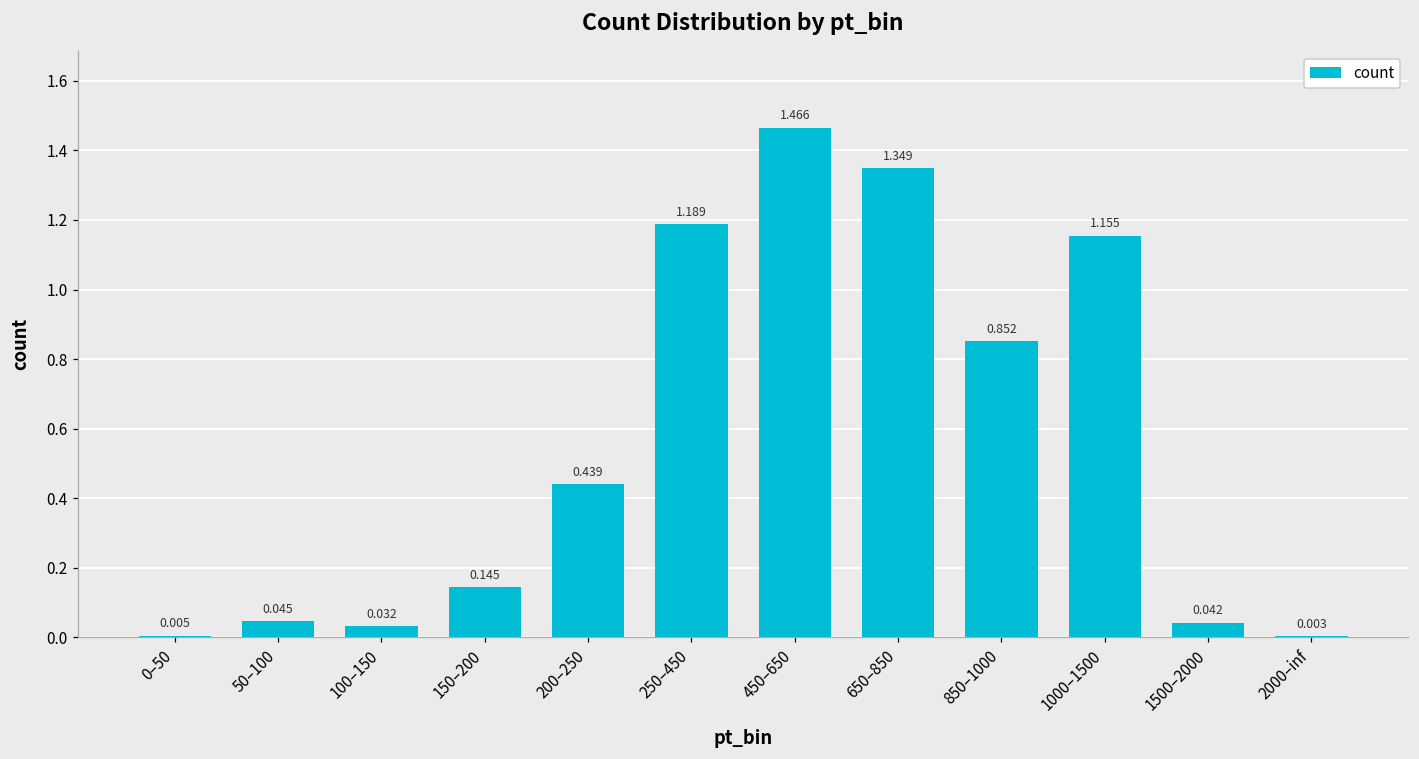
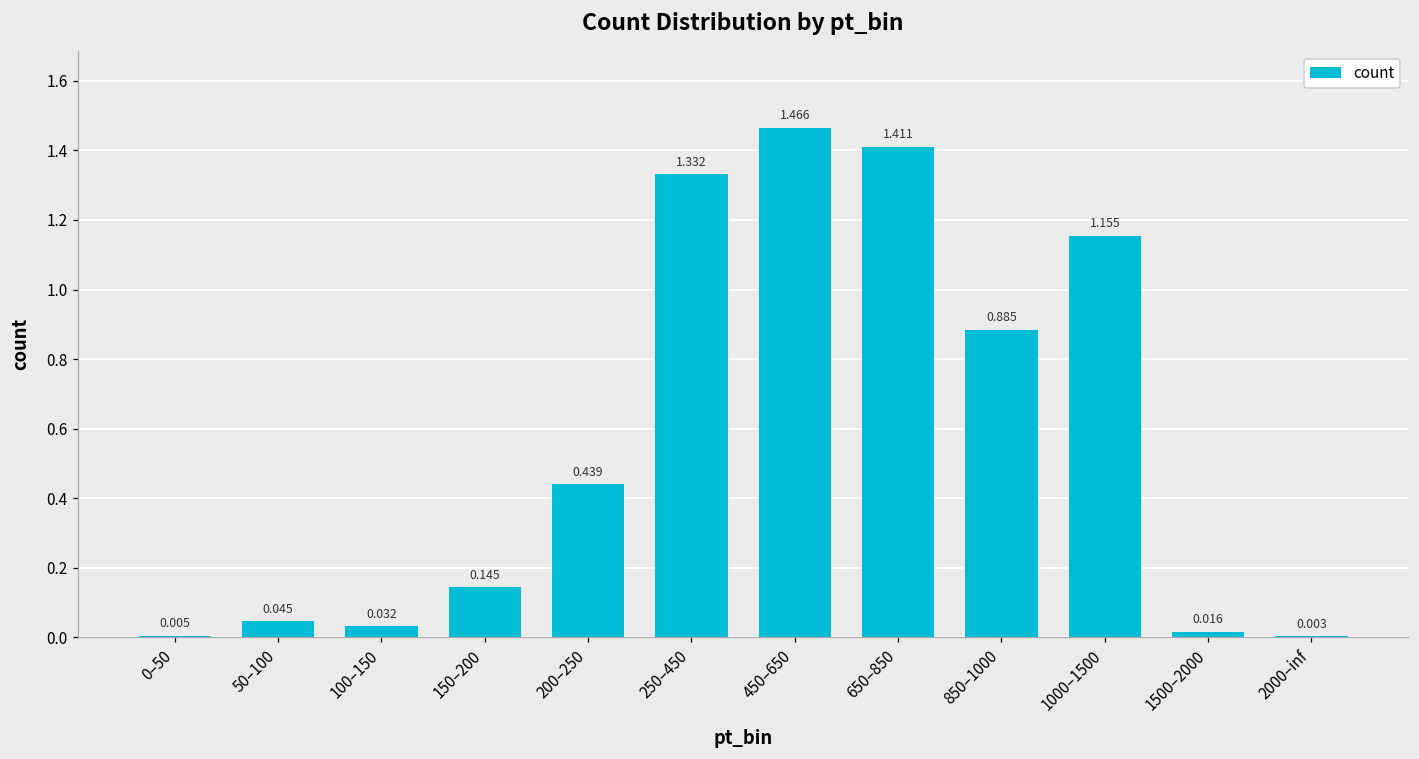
  {
    "0–50": 0.005,
    "50–100": 0.045,
    "100–150": 0.032,
    "150–200": 0.145,
    "200–250": 0.439,
-   "250–450": 1.189,
+   "250–450": 1.332,
    "450–650": 1.466,
-   "650–850": 1.349,
-   "850–1000": 0.852,
+   "650–850": 1.411,
+   "850–1000": 0.885,
    "1000–1500": 1.155,
-   "1500–2000": 0.042,
+   "1500–2000": 0.016,
    "2000–inf": 0.003
  }
